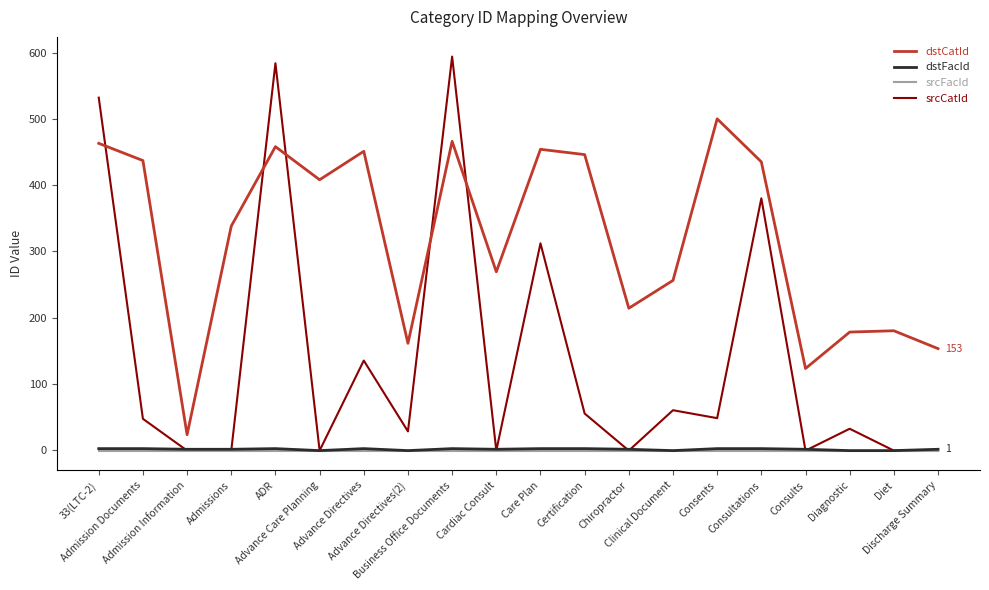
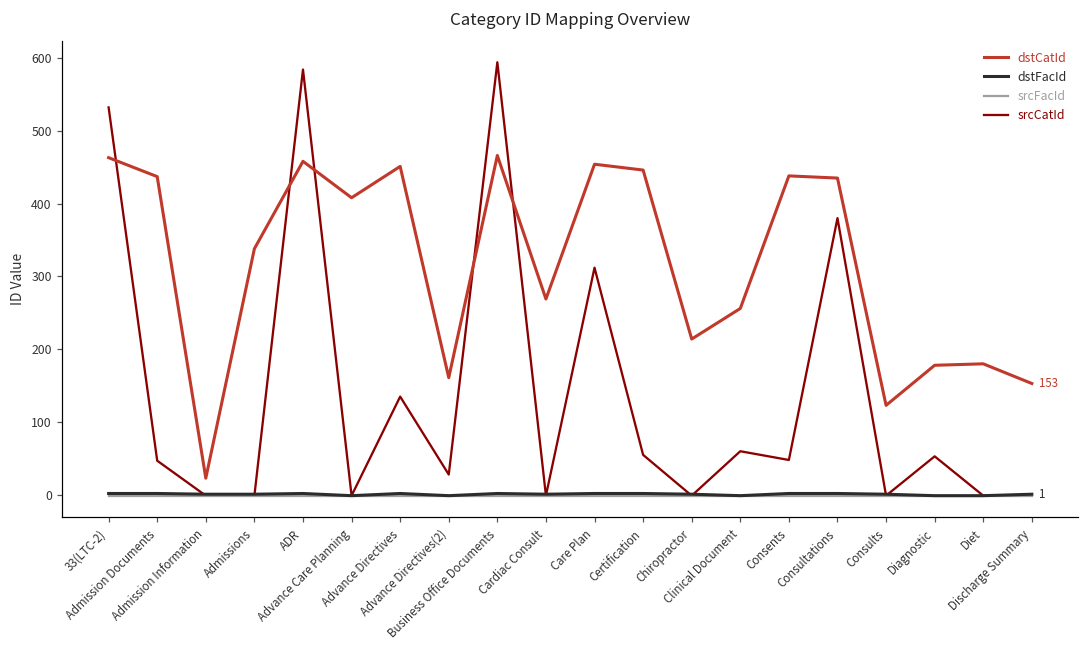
  {
    "dstCatId": {
      "33(LTC-2)": 460,
      "Admission Documents": 440,
      "Admission Information": 20,
      "Admissions": 340,
      "ADR": 460,
      "Advance Care Planning": 410,
      "Advance Directives": 450,
      "Advance Directives(2)": 160,
      "Business Office Documents": 470,
      "Cardiac Consult": 270,
      "Care Plan": 450,
      "Certification": 450,
      "Chiropractor": 210,
      "Clinical Document": 260,
-     "Consents": 500,
+     "Consents": 440,
      "Consultations": 440,
      "Consults": 120,
      "Diagnostic": 180,
      "Diet": 180
    },
    "srcCatId": {
      "33(LTC-2)": 530,
      "Admission Documents": 50,
      "ADR": 580,
      "Advance Directives": 140,
      "Advance Directives(2)": 30,
      "Business Office Documents": 590,
      "Care Plan": 310,
      "Certification": 60,
      "Clinical Document": 60,
      "Consents": 50,
      "Consultations": 380,
-     "Diagnostic": 30
+     "Diagnostic": 50
    }
  }
